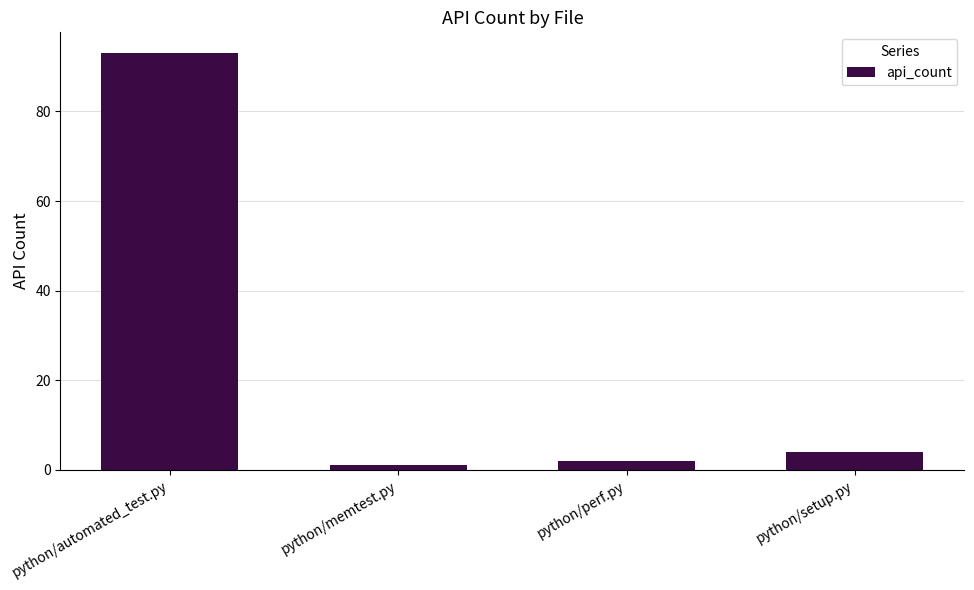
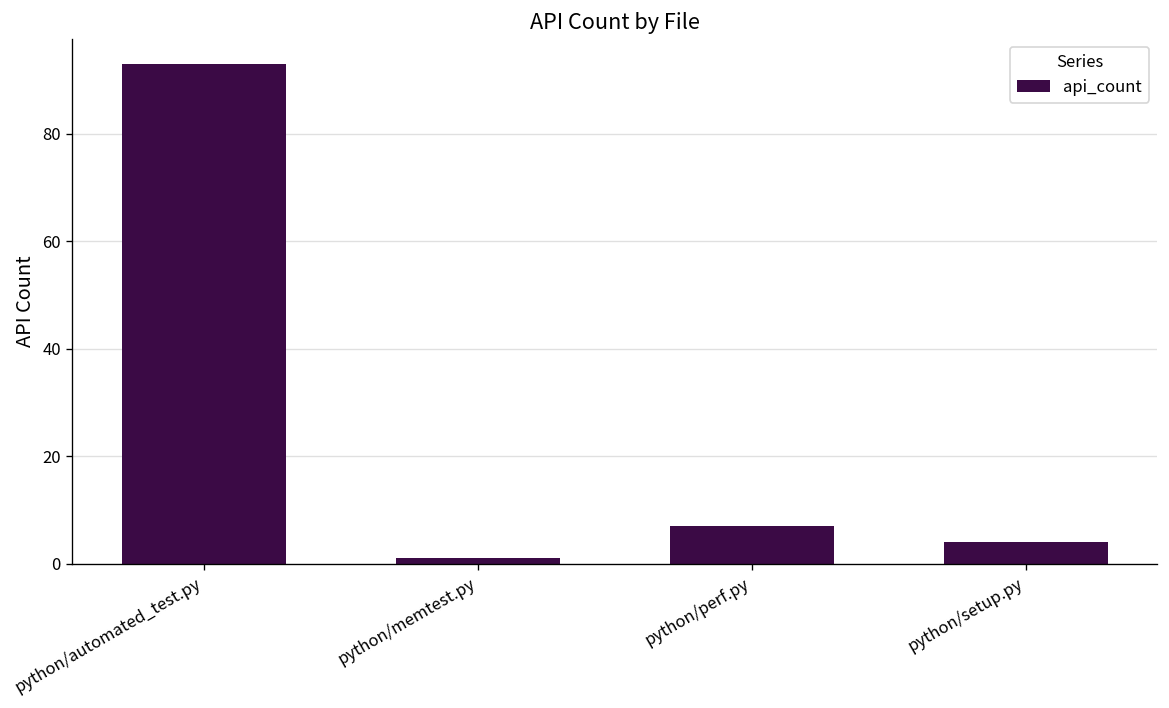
  {
    "python/automated_test.py": 93,
    "python/memtest.py": 1,
-   "python/perf.py": 2,
+   "python/perf.py": 7,
    "python/setup.py": 4
  }
